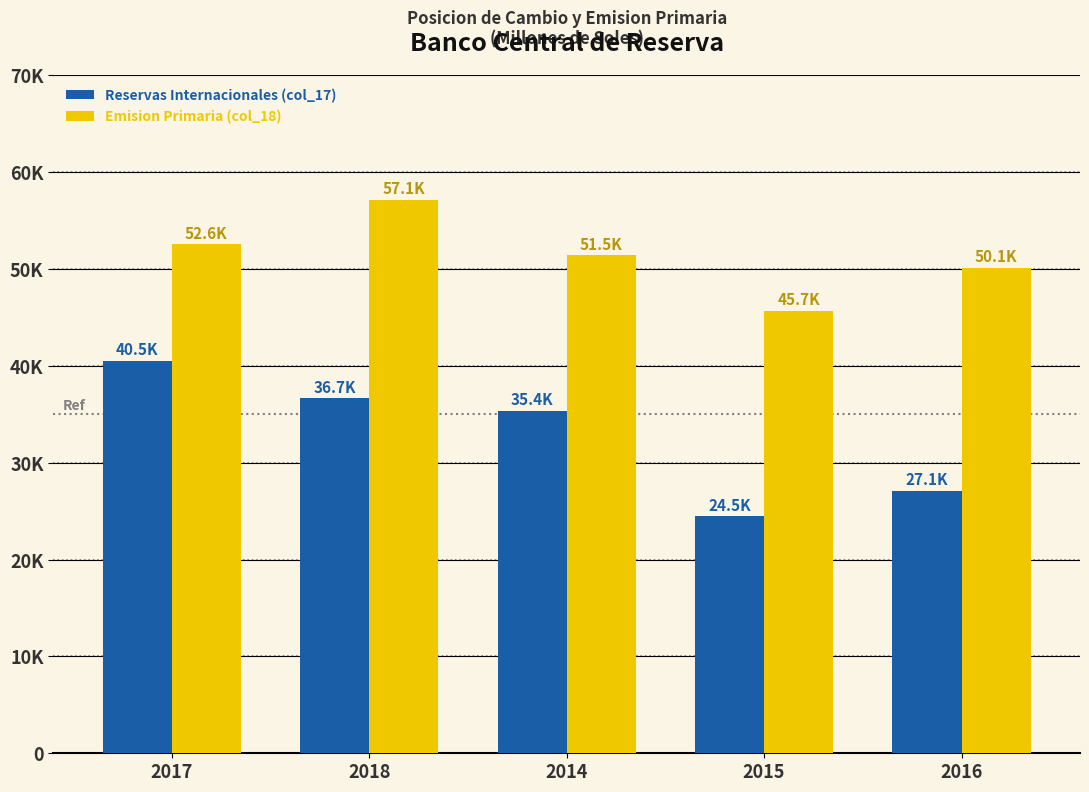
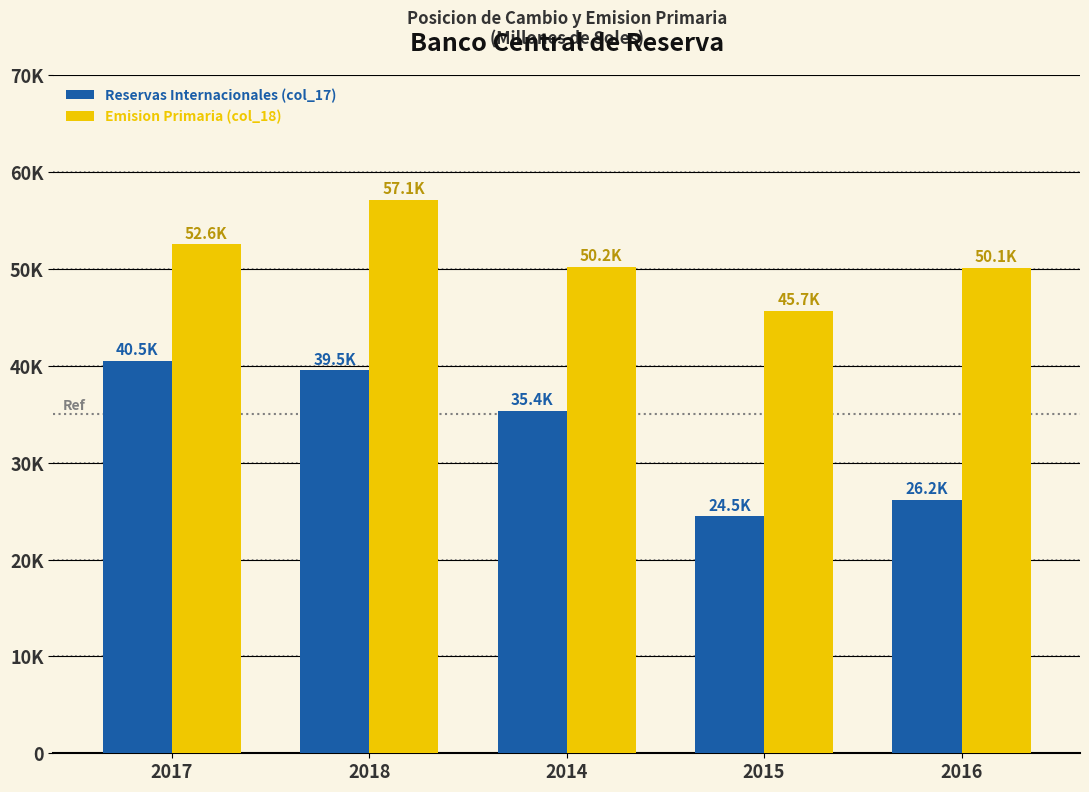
  {
    "Reservas Internacionales (col_17)": {
      "2017": "40.5K",
-     "2018": "36.7K",
+     "2018": "39.5K",
      "2014": "35.4K",
      "2015": "24.5K",
-     "2016": "27.1K"
+     "2016": "26.2K"
    },
    "Emision Primaria (col_18)": {
      "2017": "52.6K",
      "2018": "57.1K",
-     "2014": "51.5K",
+     "2014": "50.2K",
      "2015": "45.7K",
      "2016": "50.1K"
    }
  }
